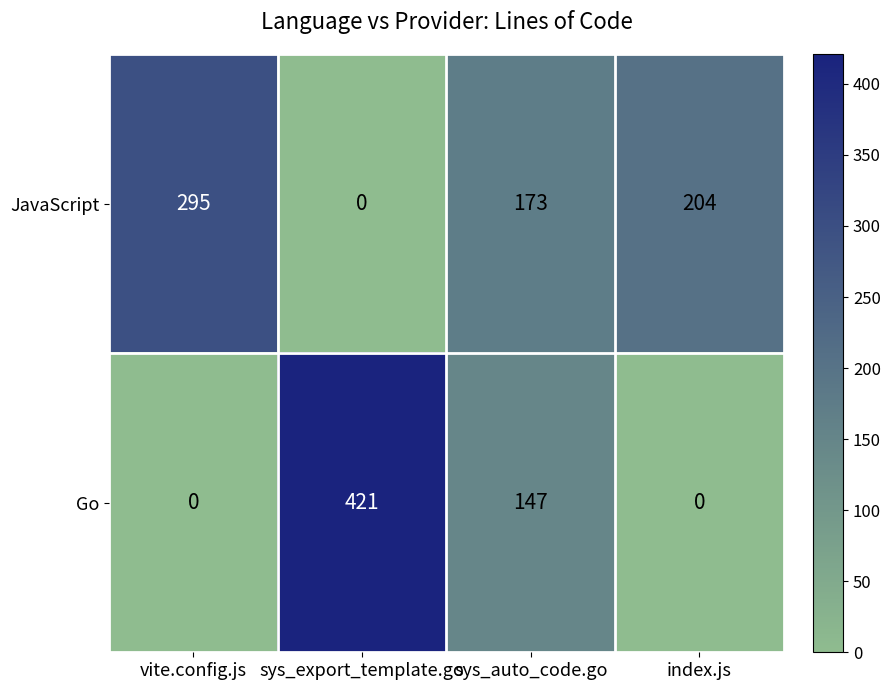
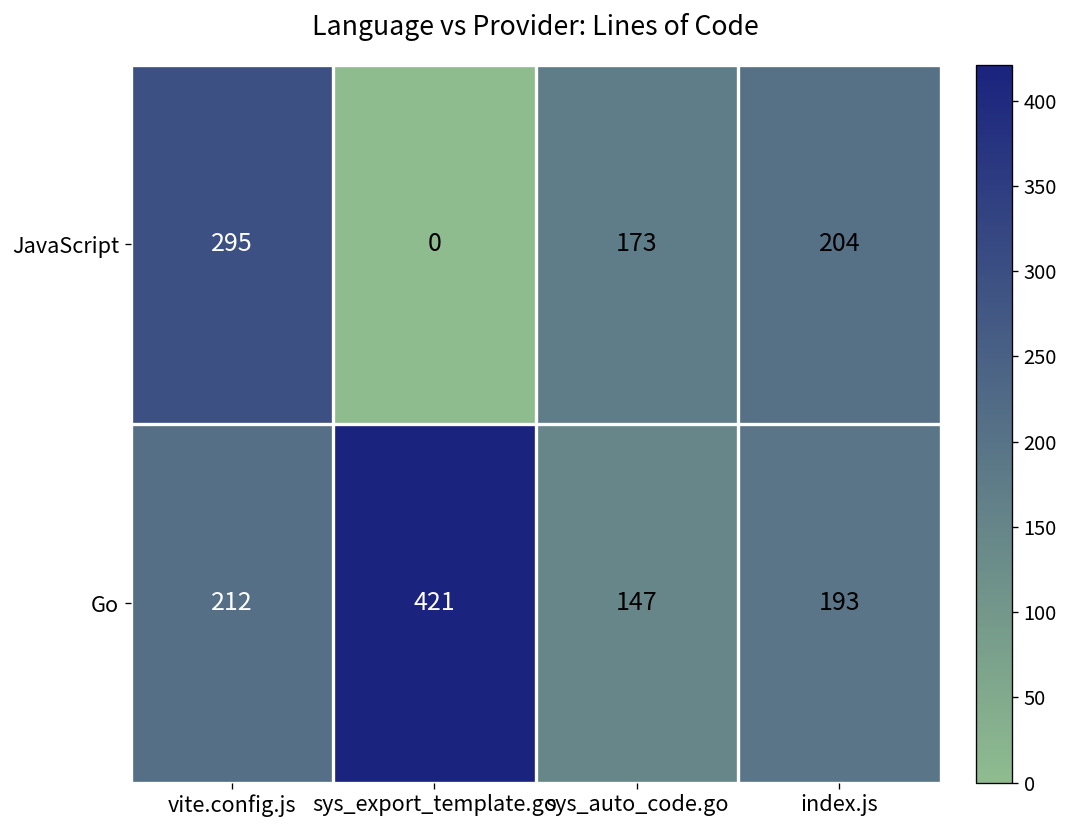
  {
    "JavaScript": {
      "vite.config.js": 295,
      "sys_export_template.go": 0,
      "sys_auto_code.go": 173,
      "index.js": 204
    },
    "Go": {
-     "vite.config.js": 0,
+     "vite.config.js": 212,
      "sys_export_template.go": 421,
      "sys_auto_code.go": 147,
-     "index.js": 0
+     "index.js": 193
    }
  }
